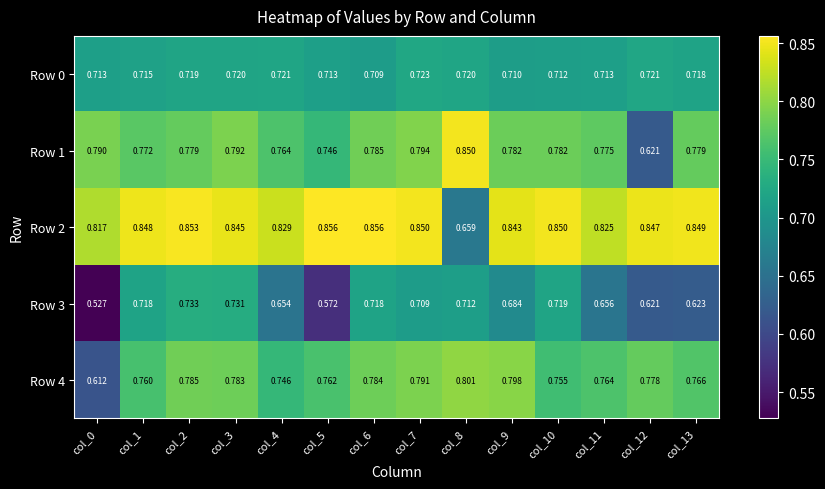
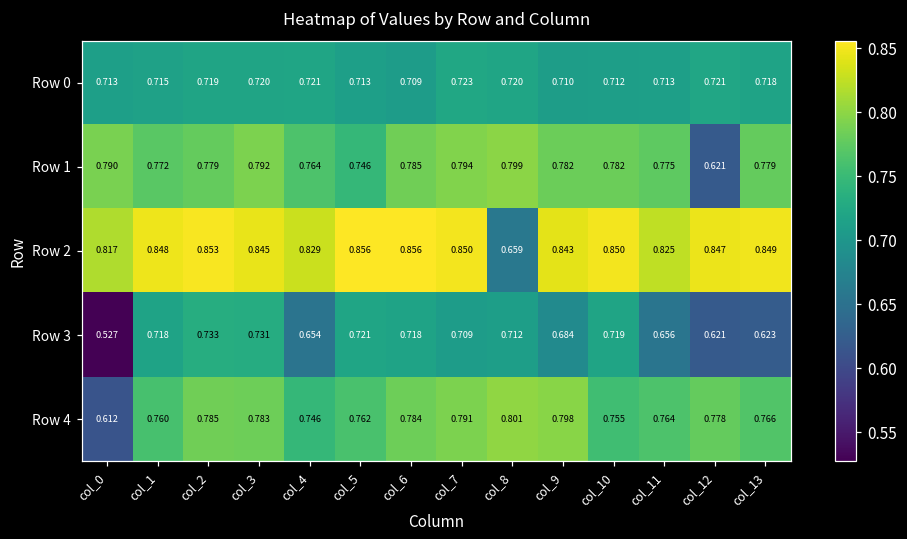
  {
    "Row 0": {
      "col_0": 0.713,
      "col_1": 0.715,
      "col_2": 0.719,
      "col_3": 0.720,
      "col_4": 0.721,
      "col_5": 0.713,
      "col_6": 0.709,
      "col_7": 0.723,
      "col_8": 0.720,
      "col_9": 0.710,
      "col_10": 0.712,
      "col_11": 0.713,
      "col_12": 0.721,
      "col_13": 0.718
    },
    "Row 1": {
      "col_0": 0.790,
      "col_1": 0.772,
      "col_2": 0.779,
      "col_3": 0.792,
      "col_4": 0.764,
      "col_5": 0.746,
      "col_6": 0.785,
      "col_7": 0.794,
-     "col_8": 0.850,
+     "col_8": 0.799,
      "col_9": 0.782,
      "col_10": 0.782,
      "col_11": 0.775,
      "col_12": 0.621,
      "col_13": 0.779
    },
    "Row 2": {
      "col_0": 0.817,
      "col_1": 0.848,
      "col_2": 0.853,
      "col_3": 0.845,
      "col_4": 0.829,
      "col_5": 0.856,
      "col_6": 0.856,
      "col_7": 0.850,
      "col_8": 0.659,
      "col_9": 0.843,
      "col_10": 0.850,
      "col_11": 0.825,
      "col_12": 0.847,
      "col_13": 0.849
    },
    "Row 3": {
      "col_0": 0.527,
      "col_1": 0.718,
      "col_2": 0.733,
      "col_3": 0.731,
      "col_4": 0.654,
-     "col_5": 0.572,
+     "col_5": 0.721,
      "col_6": 0.718,
      "col_7": 0.709,
      "col_8": 0.712,
      "col_9": 0.684,
      "col_10": 0.719,
      "col_11": 0.656,
      "col_12": 0.621,
      "col_13": 0.623
    },
    "Row 4": {
      "col_0": 0.612,
      "col_1": 0.760,
      "col_2": 0.785,
      "col_3": 0.783,
      "col_4": 0.746,
      "col_5": 0.762,
      "col_6": 0.784,
      "col_7": 0.791,
      "col_8": 0.801,
      "col_9": 0.798,
      "col_10": 0.755,
      "col_11": 0.764,
      "col_12": 0.778,
      "col_13": 0.766
    }
  }
